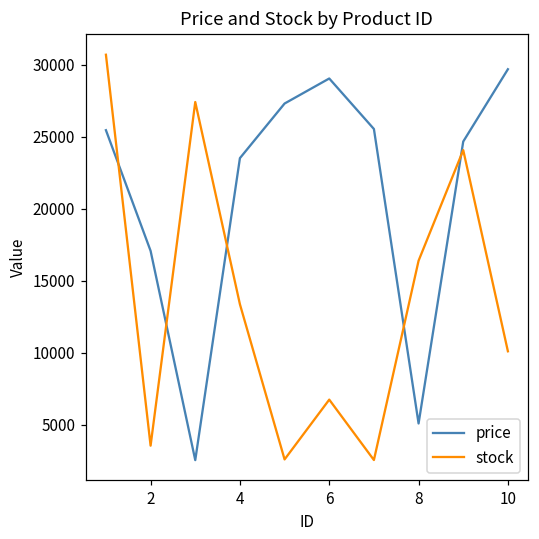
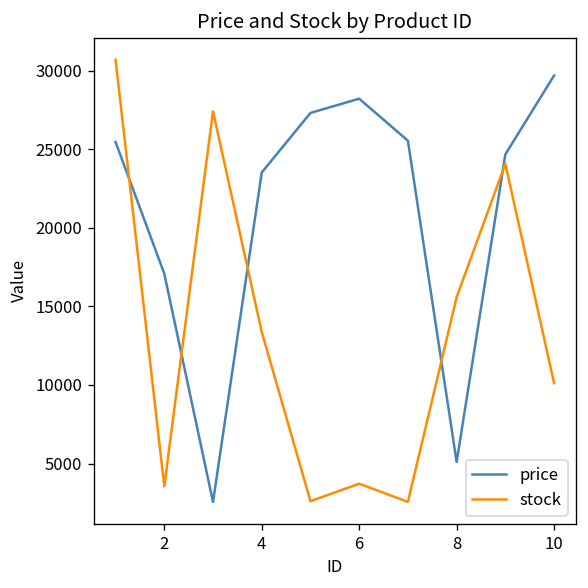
  {
    "price": {
      "2": 17100,
      "4": 23500,
-     "6": 29000,
+     "6": 28200,
      "8": 5100,
      "10": 29700
    },
    "stock": {
      "2": 3600,
      "4": 13400,
-     "6": 6800,
-     "8": 16400,
+     "6": 3700,
+     "8": 15600,
      "10": 10100
    }
  }
